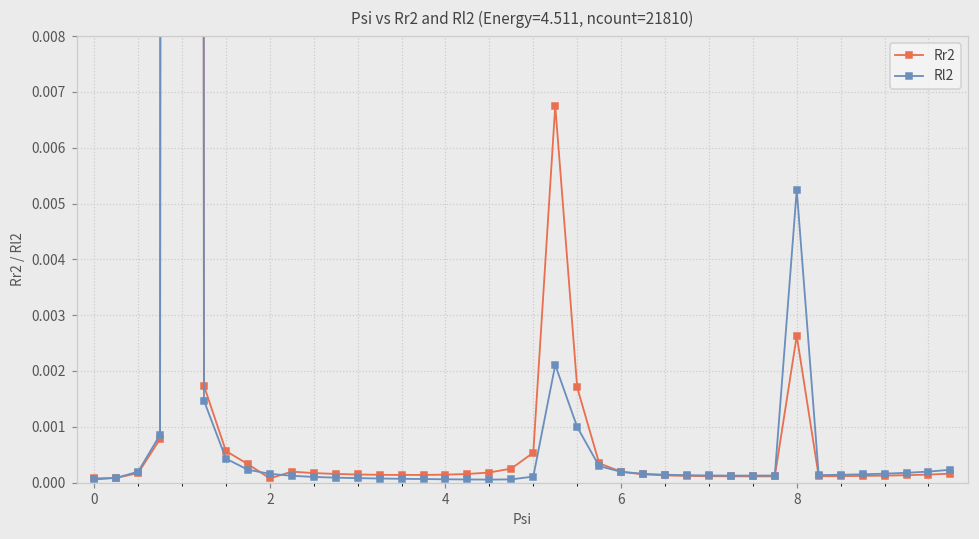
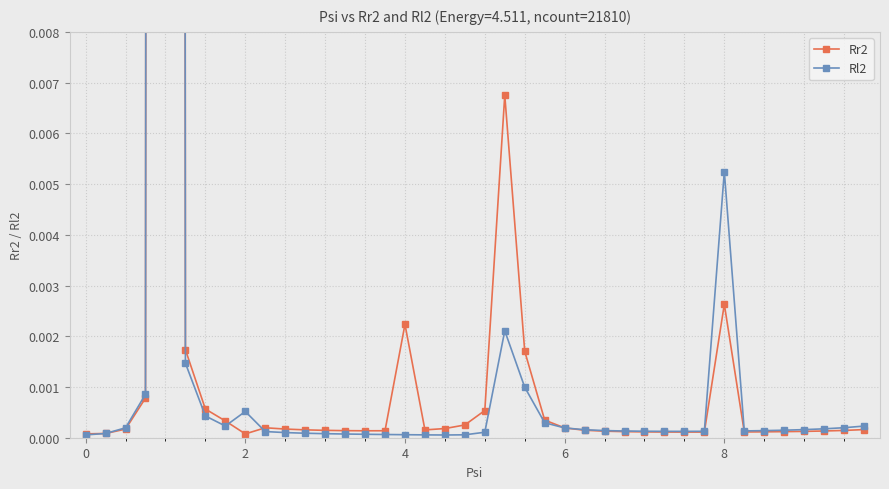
  {
    "Rr2": {
      "2": 0.0001,
-     "4": 0.0001,
+     "4": 0.0022,
      "8": 0.0026
    },
    "Rl2": {
-     "2": 0.0002,
+     "2": 0.0005,
      "4": 0.0001,
      "8": 0.0052
    }
  }
